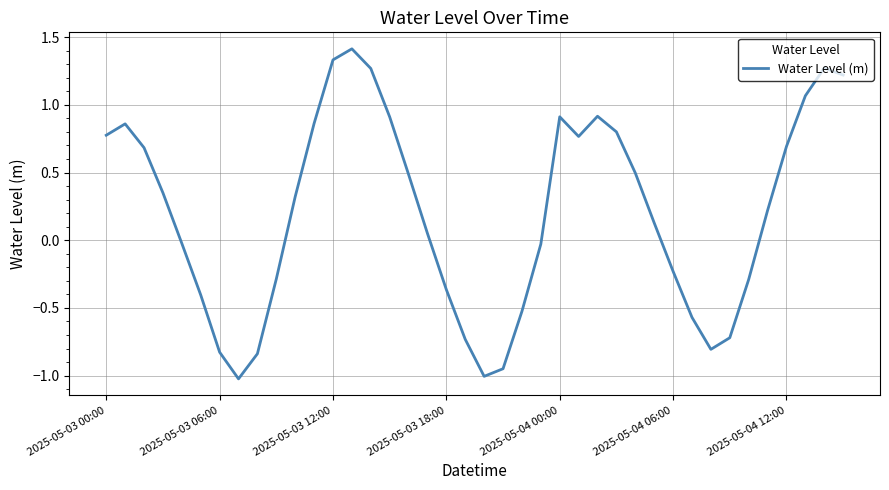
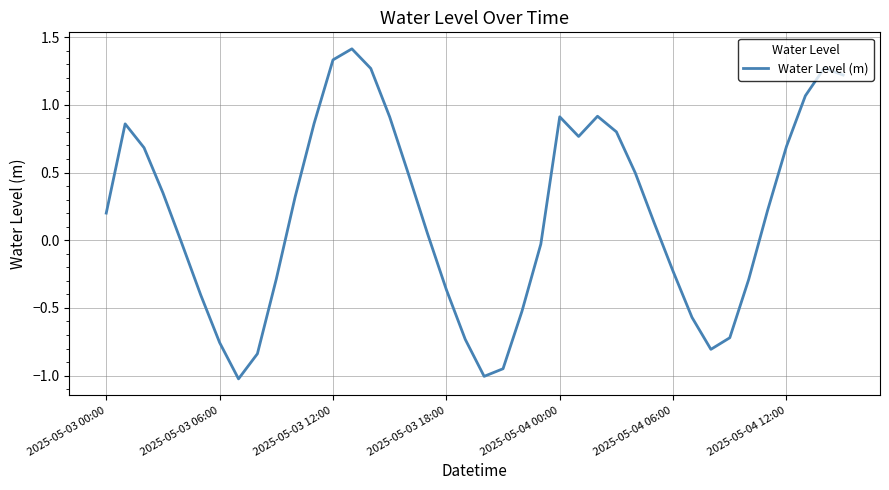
  {
-   "2025-05-03 00:00": 0.78,
-   "2025-05-03 06:00": -0.83,
+   "2025-05-03 00:00": 0.20,
+   "2025-05-03 06:00": -0.76,
    "2025-05-03 12:00": 1.33,
    "2025-05-03 18:00": -0.36,
    "2025-05-04 00:00": 0.91,
    "2025-05-04 06:00": -0.23,
    "2025-05-04 12:00": 0.69
  }
